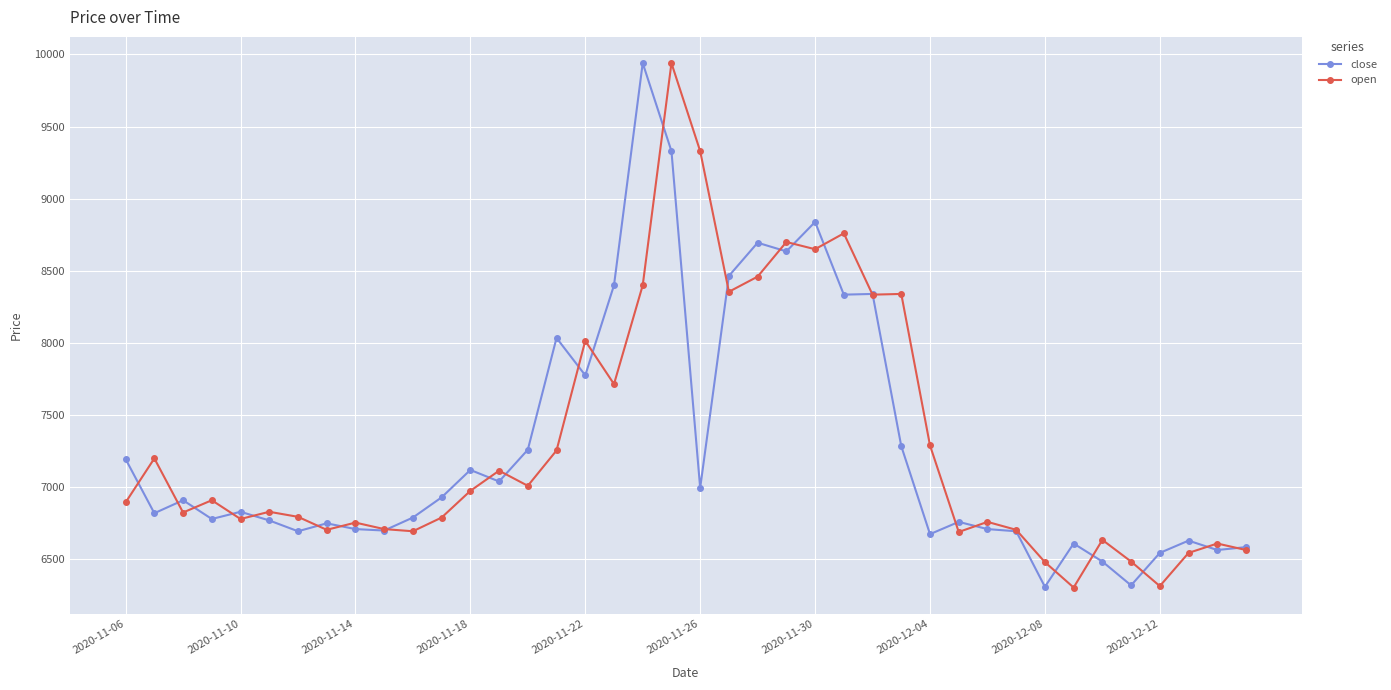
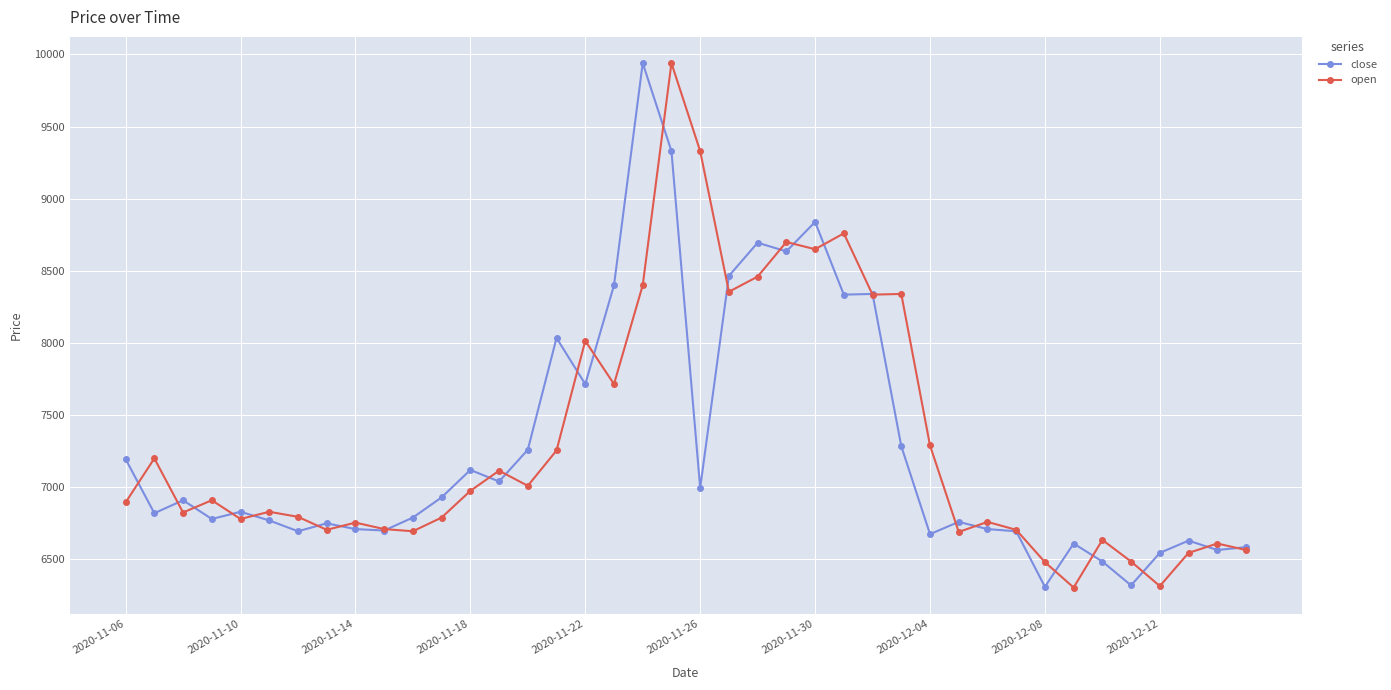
  {
    "close": {
      "2020-11-06": 7200,
      "2020-11-10": 6830,
      "2020-11-14": 6710,
      "2020-11-18": 7120,
-     "2020-11-22": 7780,
+     "2020-11-22": 7720,
      "2020-11-26": 7000,
      "2020-11-30": 8840,
      "2020-12-04": 6680,
      "2020-12-08": 6310,
      "2020-12-12": 6550
    },
    "open": {
      "2020-11-06": 6900,
      "2020-11-10": 6780,
      "2020-11-14": 6760,
      "2020-11-18": 6980,
      "2020-11-22": 8020,
      "2020-11-26": 9330,
      "2020-11-30": 8650,
      "2020-12-04": 7290,
      "2020-12-08": 6480,
      "2020-12-12": 6320
    }
  }
